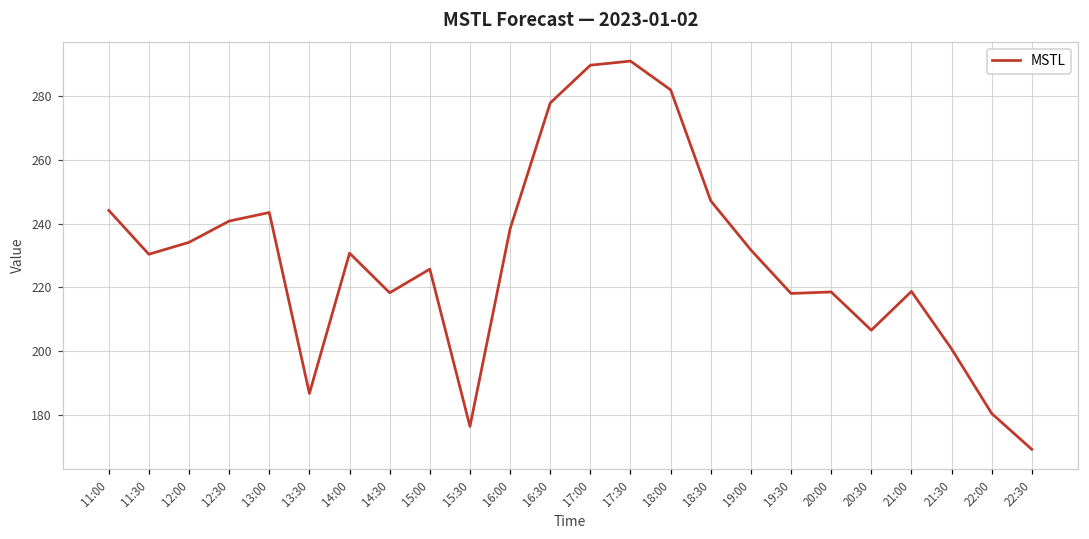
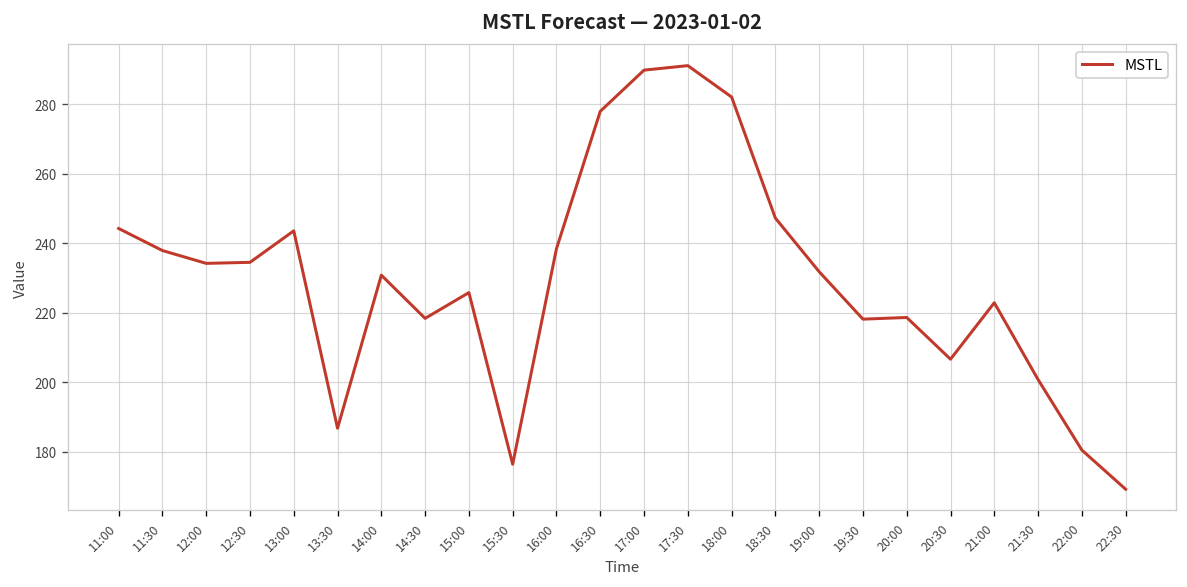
  {
    "11:00": 244,
-   "11:30": 230,
+   "11:30": 238,
    "12:00": 234,
-   "12:30": 241,
+   "12:30": 234,
    "13:00": 244,
    "13:30": 187,
    "14:00": 231,
    "14:30": 218,
    "15:00": 226,
    "15:30": 176,
    "16:00": 238,
    "16:30": 278,
    "17:00": 290,
    "17:30": 291,
    "18:00": 282,
    "18:30": 247,
    "19:00": 232,
    "19:30": 218,
    "20:00": 219,
    "20:30": 207,
-   "21:00": 219,
+   "21:00": 223,
    "21:30": 201,
    "22:00": 180,
    "22:30": 169
  }
